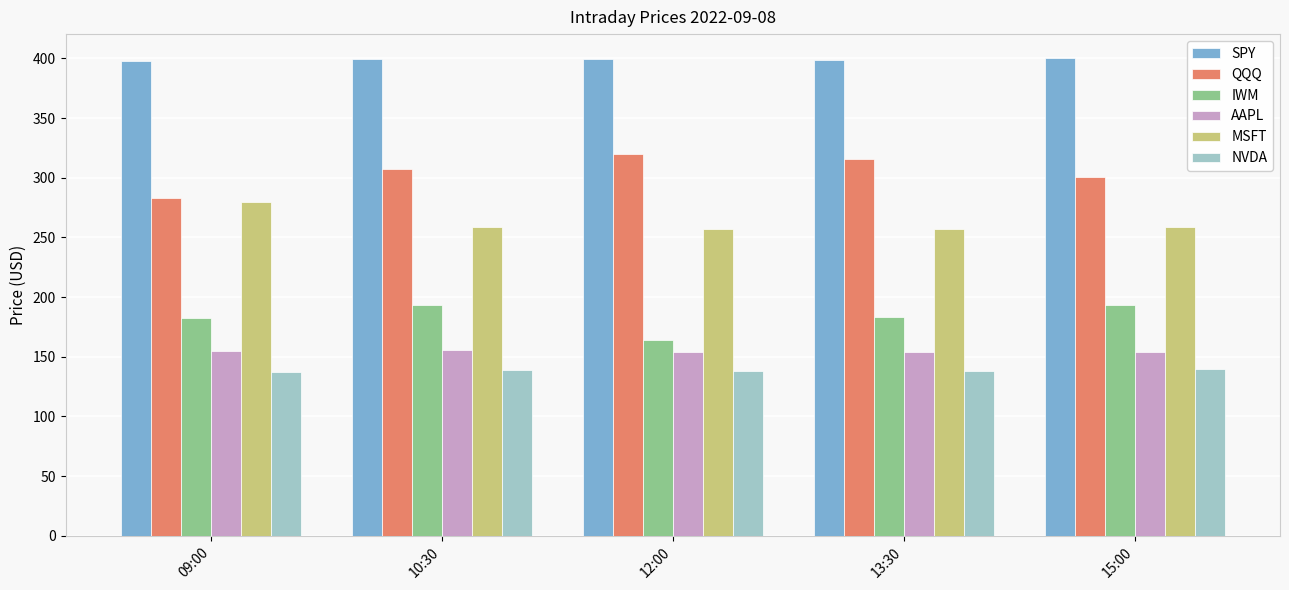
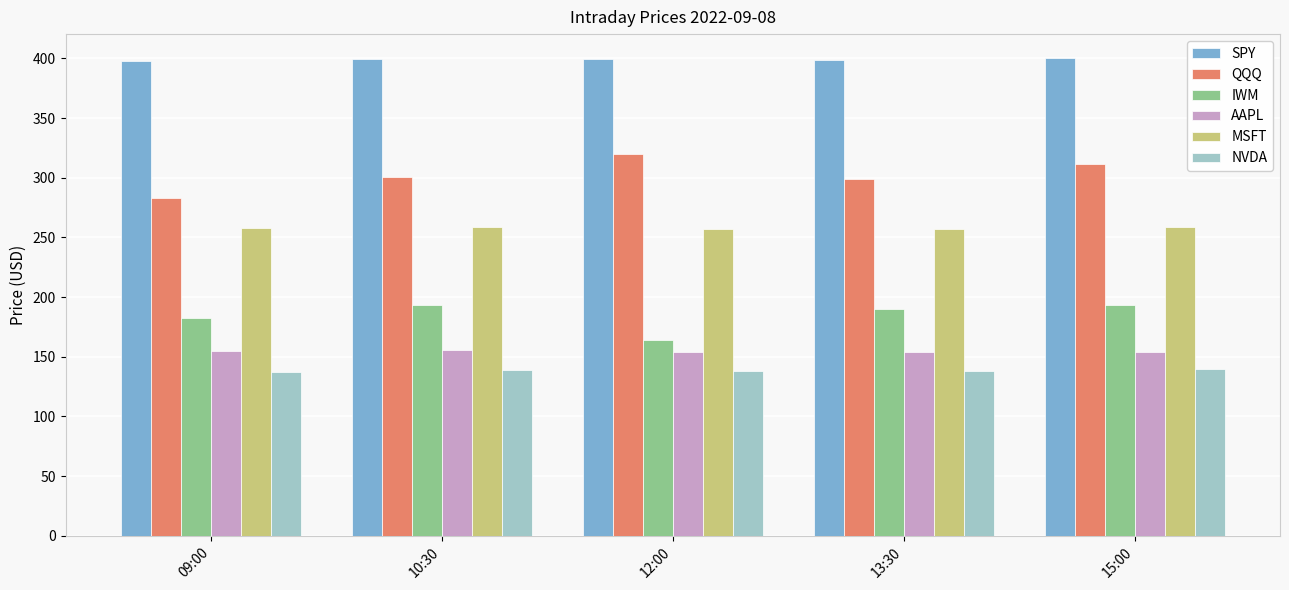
  {
    "QQQ": {
      "09:00": 283,
-     "10:30": 307,
+     "10:30": 300,
      "12:00": 320,
-     "13:30": 315,
-     "15:00": 301
+     "13:30": 299,
+     "15:00": 311
    },
    "IWM": {
      "09:00": 182,
      "10:30": 194,
      "12:00": 164,
-     "13:30": 183,
+     "13:30": 190,
      "15:00": 194
    },
    "MSFT": {
-     "09:00": 280,
+     "09:00": 258,
      "10:30": 259,
      "12:00": 257,
      "13:30": 257,
      "15:00": 259
    }
  }
